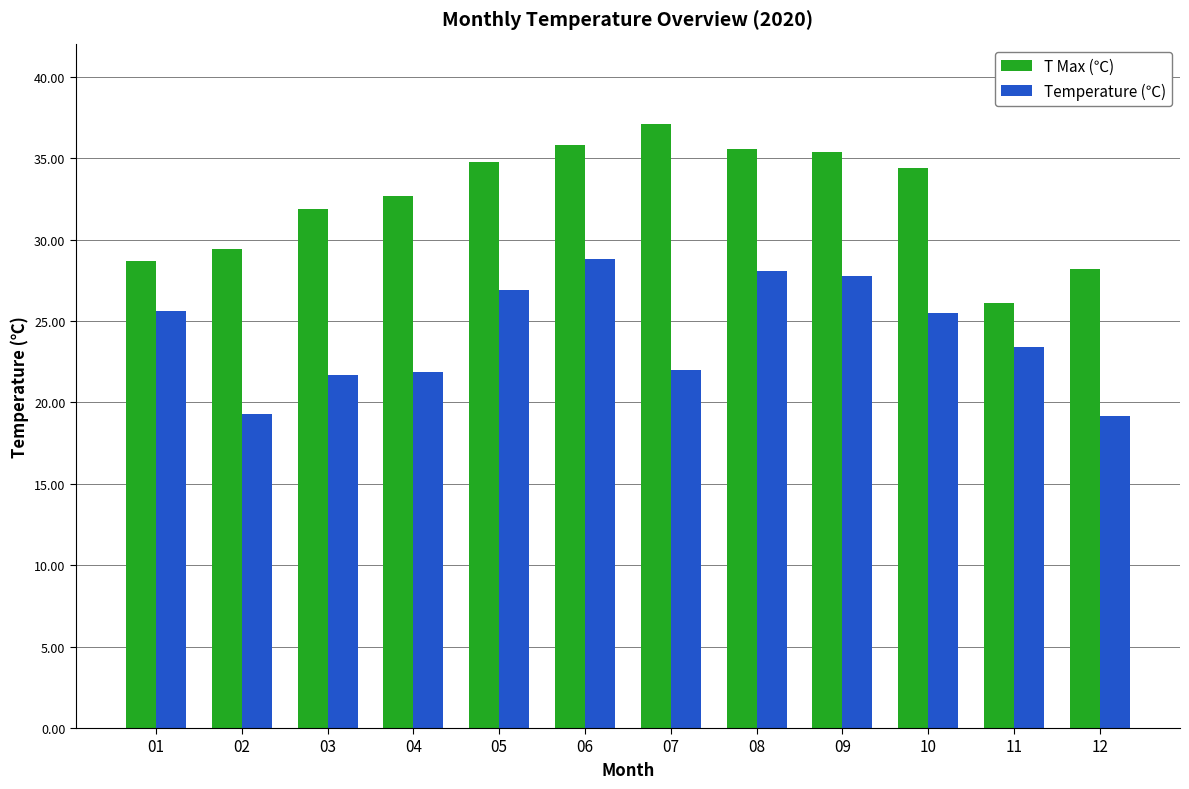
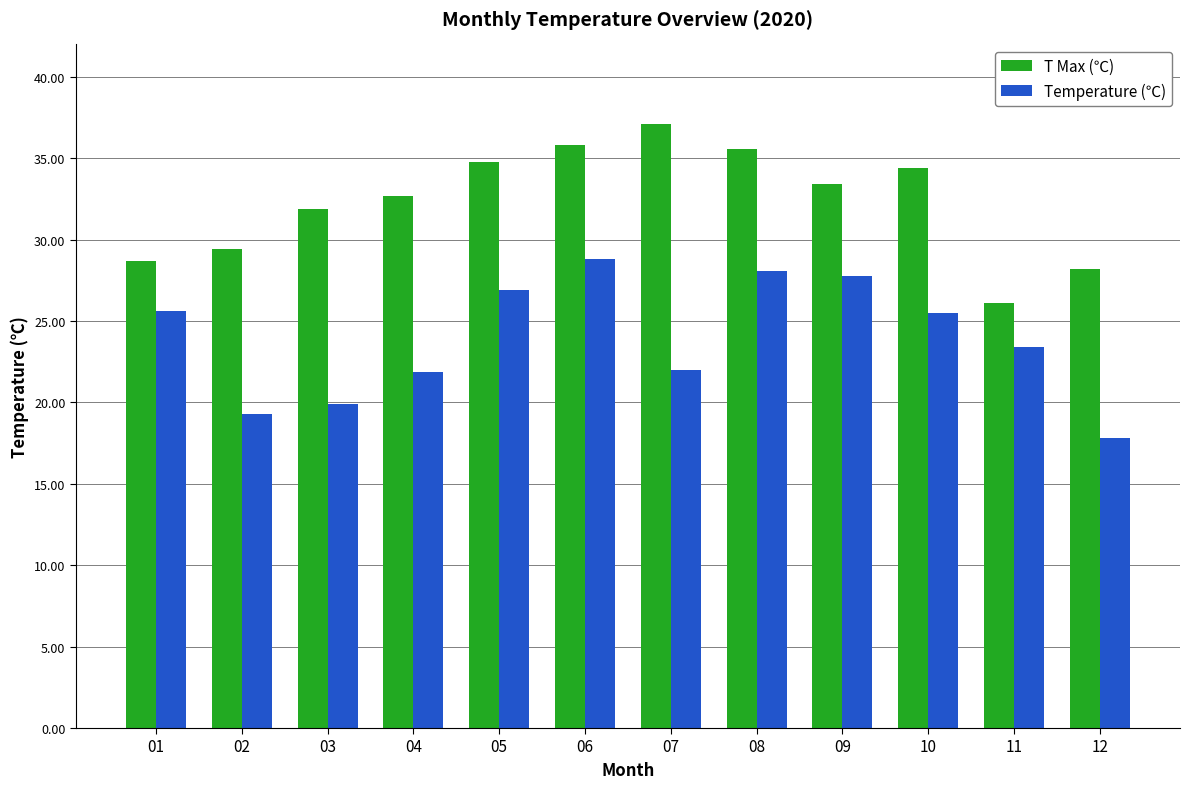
  {
    "T Max (℃)": {
      "01": 28.7,
      "02": 29.4,
      "03": 31.9,
      "04": 32.7,
      "05": 34.8,
      "06": 35.8,
      "07": 37.1,
      "08": 35.6,
-     "09": 35.4,
+     "09": 33.4,
      "10": 34.4,
      "11": 26.1,
      "12": 28.2
    },
    "Temperature (℃)": {
      "01": 25.6,
      "02": 19.3,
-     "03": 21.7,
+     "03": 19.9,
      "04": 21.9,
      "05": 26.9,
      "06": 28.8,
      "07": 22.0,
      "08": 28.1,
      "09": 27.8,
      "10": 25.5,
      "11": 23.4,
-     "12": 19.2
+     "12": 17.8
    }
  }
